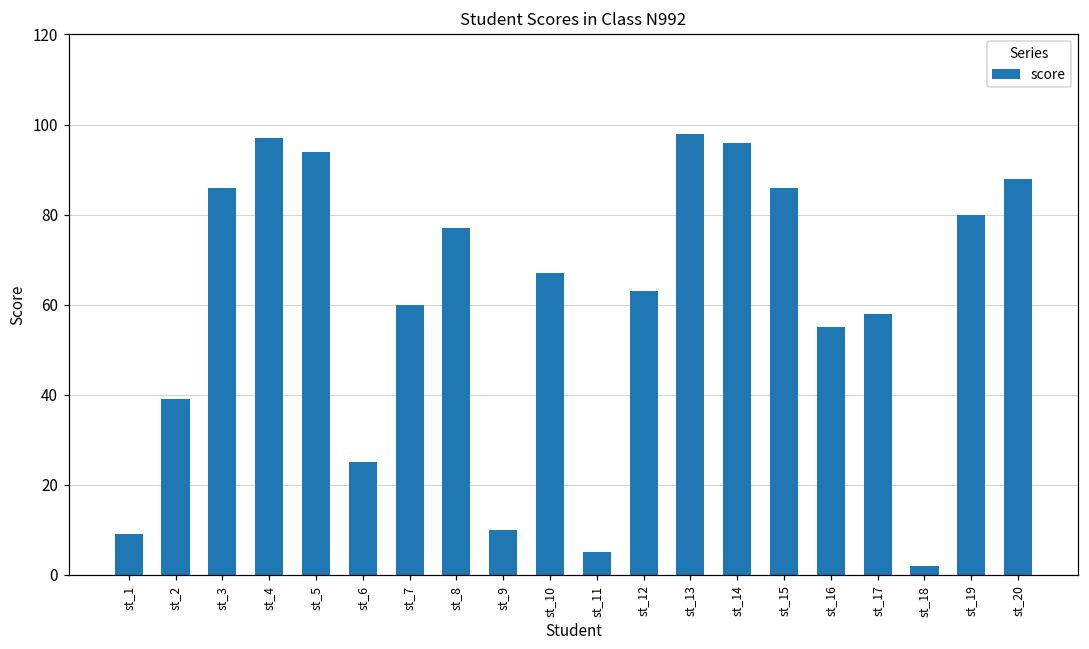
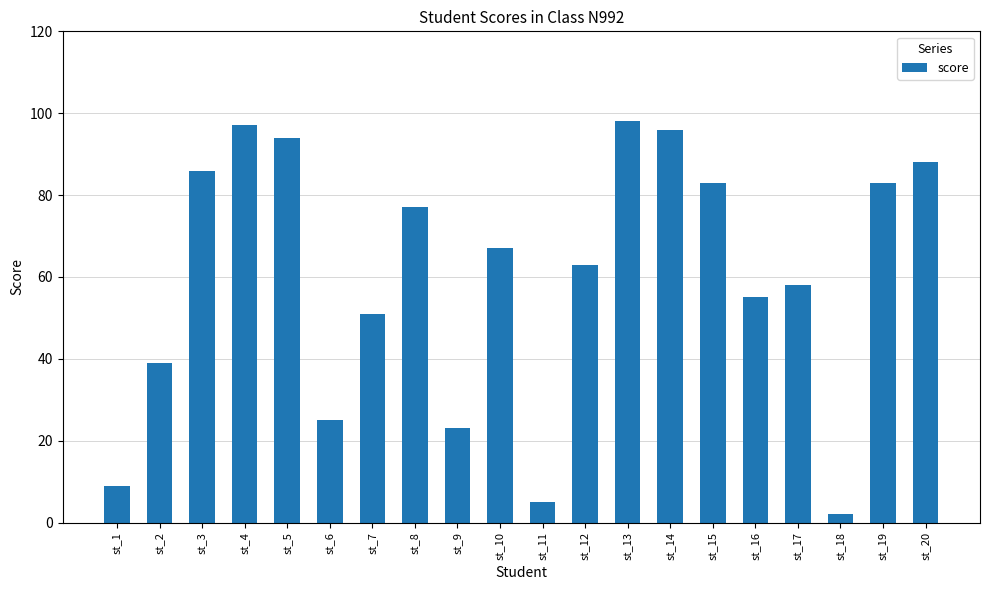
  {
    "st_1": 9,
    "st_2": 39,
    "st_3": 86,
    "st_4": 97,
    "st_5": 94,
    "st_6": 25,
-   "st_7": 60,
+   "st_7": 51,
    "st_8": 77,
-   "st_9": 10,
+   "st_9": 23,
    "st_10": 67,
    "st_11": 5,
    "st_12": 63,
    "st_13": 98,
    "st_14": 96,
-   "st_15": 86,
+   "st_15": 83,
    "st_16": 55,
    "st_17": 58,
    "st_18": 2,
-   "st_19": 80,
+   "st_19": 83,
    "st_20": 88
  }
